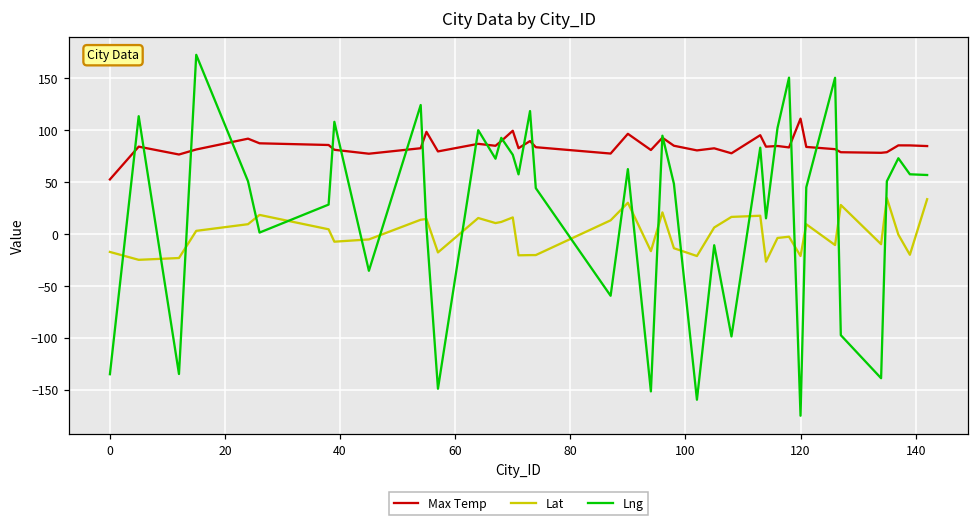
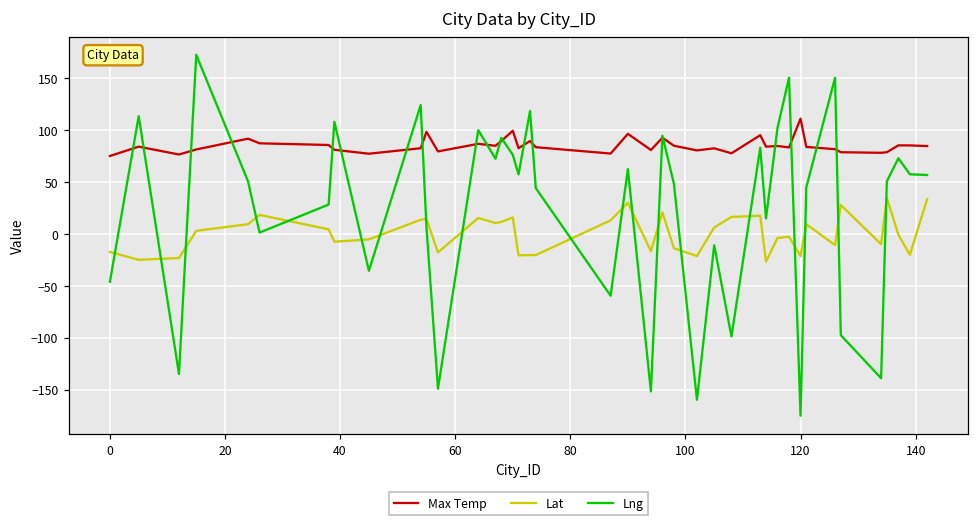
  {
    "Max Temp": {
-     "0": 50,
+     "0": 80,
      "120": 110
    },
    "Lat": {
      "0": -20,
      "120": -20
    },
    "Lng": {
-     "0": -140,
+     "0": -50,
      "120": -180
    }
  }
